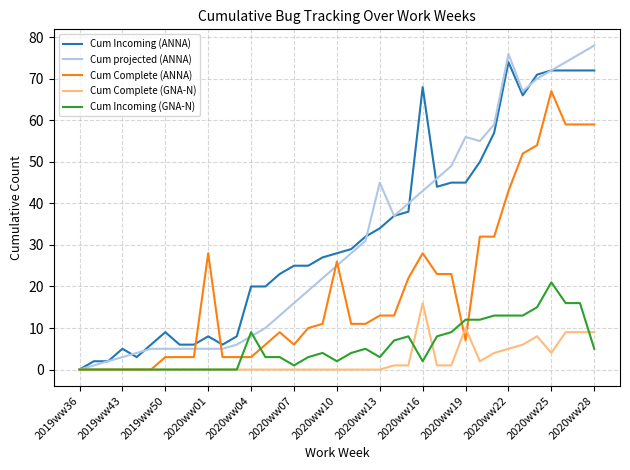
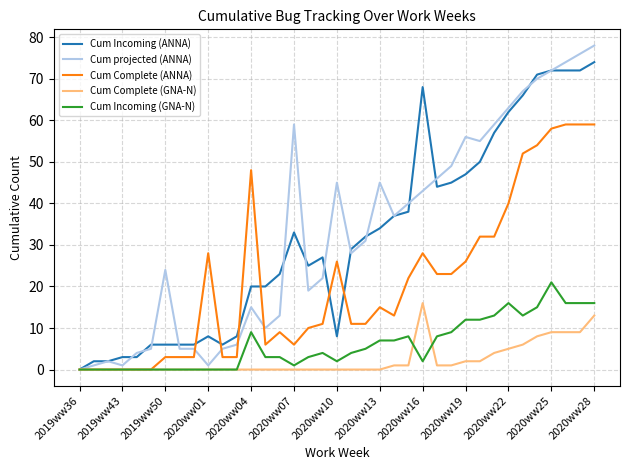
  {
    "Cum Incoming (ANNA)": {
-     "2019ww43": 5,
-     "2019ww50": 9,
+     "2019ww43": 3,
+     "2019ww50": 6,
      "2020ww01": 8,
      "2020ww04": 20,
-     "2020ww07": 25,
-     "2020ww10": 28,
+     "2020ww07": 33,
+     "2020ww10": 8,
      "2020ww13": 34,
      "2020ww16": 68,
-     "2020ww19": 45,
-     "2020ww22": 74,
-     "2020ww28": 72
+     "2020ww19": 47,
+     "2020ww22": 62,
+     "2020ww28": 74
    },
    "Cum projected (ANNA)": {
-     "2019ww43": 3,
-     "2019ww50": 5,
-     "2020ww01": 5,
-     "2020ww04": 8,
-     "2020ww07": 16,
-     "2020ww10": 25,
+     "2019ww43": 1,
+     "2019ww50": 24,
+     "2020ww01": 1,
+     "2020ww04": 15,
+     "2020ww07": 59,
+     "2020ww10": 45,
      "2020ww13": 45,
      "2020ww16": 43,
      "2020ww19": 56,
-     "2020ww22": 76,
+     "2020ww22": 63,
      "2020ww28": 78
    },
    "Cum Complete (ANNA)": {
      "2019ww50": 3,
      "2020ww01": 28,
-     "2020ww04": 3,
+     "2020ww04": 48,
      "2020ww07": 6,
      "2020ww10": 26,
-     "2020ww13": 13,
+     "2020ww13": 15,
      "2020ww16": 28,
-     "2020ww19": 7,
-     "2020ww22": 43,
-     "2020ww25": 67,
+     "2020ww19": 26,
+     "2020ww22": 40,
+     "2020ww25": 58,
      "2020ww28": 59
    },
    "Cum Complete (GNA-N)": {
      "2020ww04": 0,
      "2020ww07": 0,
      "2020ww10": 0,
      "2020ww13": 0,
      "2020ww16": 16,
-     "2020ww19": 10,
+     "2020ww19": 2,
      "2020ww22": 5,
-     "2020ww25": 4,
-     "2020ww28": 9
+     "2020ww25": 9,
+     "2020ww28": 13
    },
    "Cum Incoming (GNA-N)": {
      "2020ww04": 9,
      "2020ww07": 1,
      "2020ww10": 2,
-     "2020ww13": 3,
+     "2020ww13": 7,
      "2020ww16": 2,
      "2020ww19": 12,
-     "2020ww22": 13,
+     "2020ww22": 16,
      "2020ww25": 21,
-     "2020ww28": 5
+     "2020ww28": 16
    }
  }
